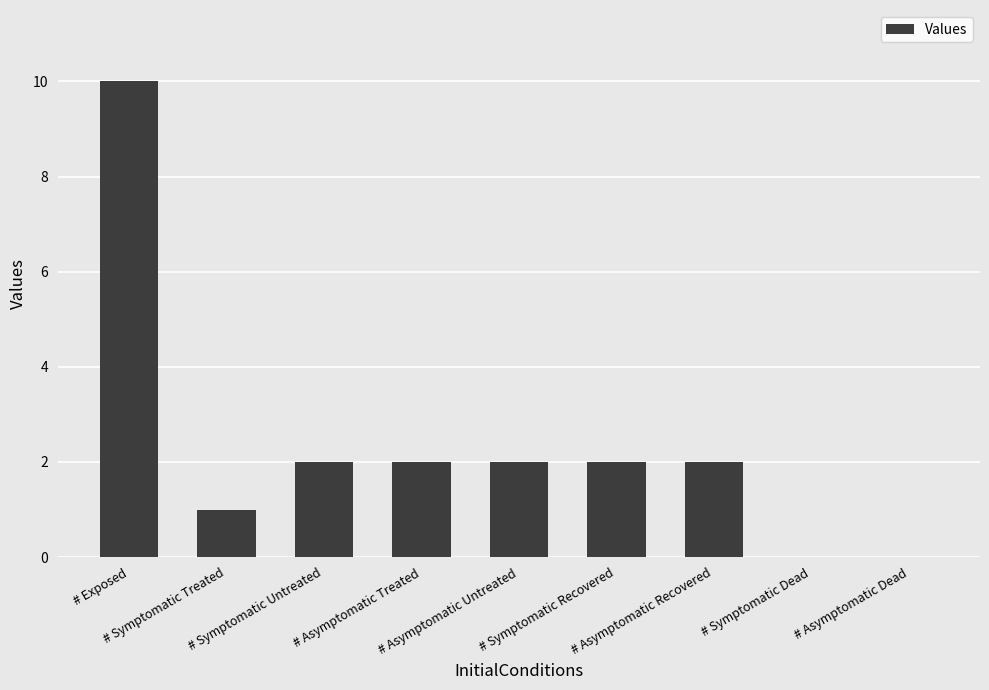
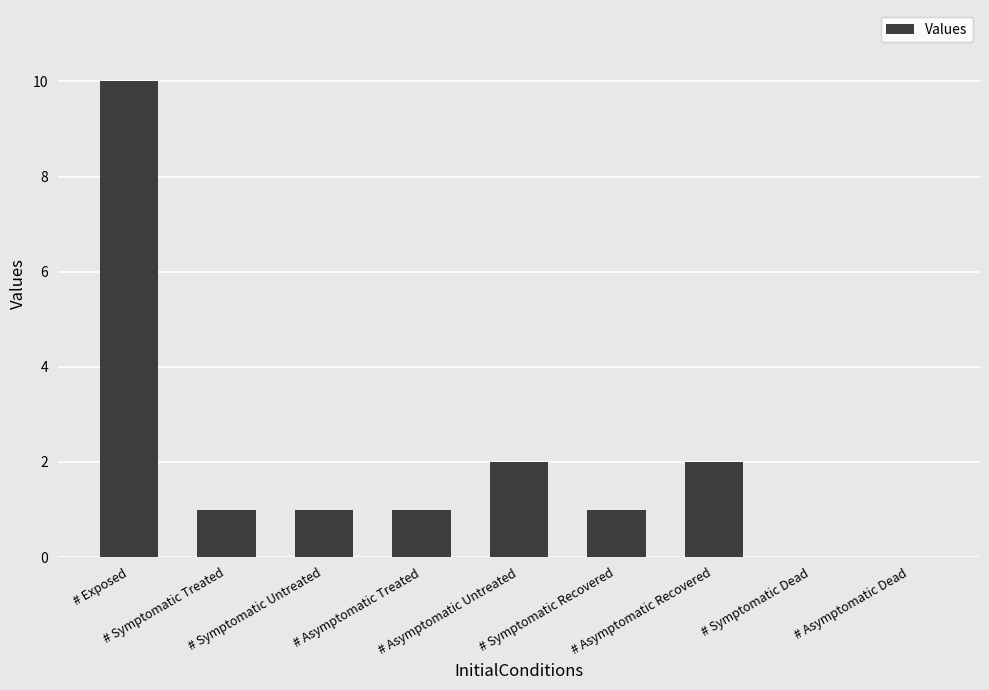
  {
    "# Exposed": 10,
    "# Symptomatic Treated": 1,
-   "# Symptomatic Untreated": 2,
-   "# Asymptomatic Treated": 2,
+   "# Symptomatic Untreated": 1,
+   "# Asymptomatic Treated": 1,
    "# Asymptomatic Untreated": 2,
-   "# Symptomatic Recovered": 2,
+   "# Symptomatic Recovered": 1,
    "# Asymptomatic Recovered": 2,
    "# Symptomatic Dead": 0,
    "# Asymptomatic Dead": 0
  }
